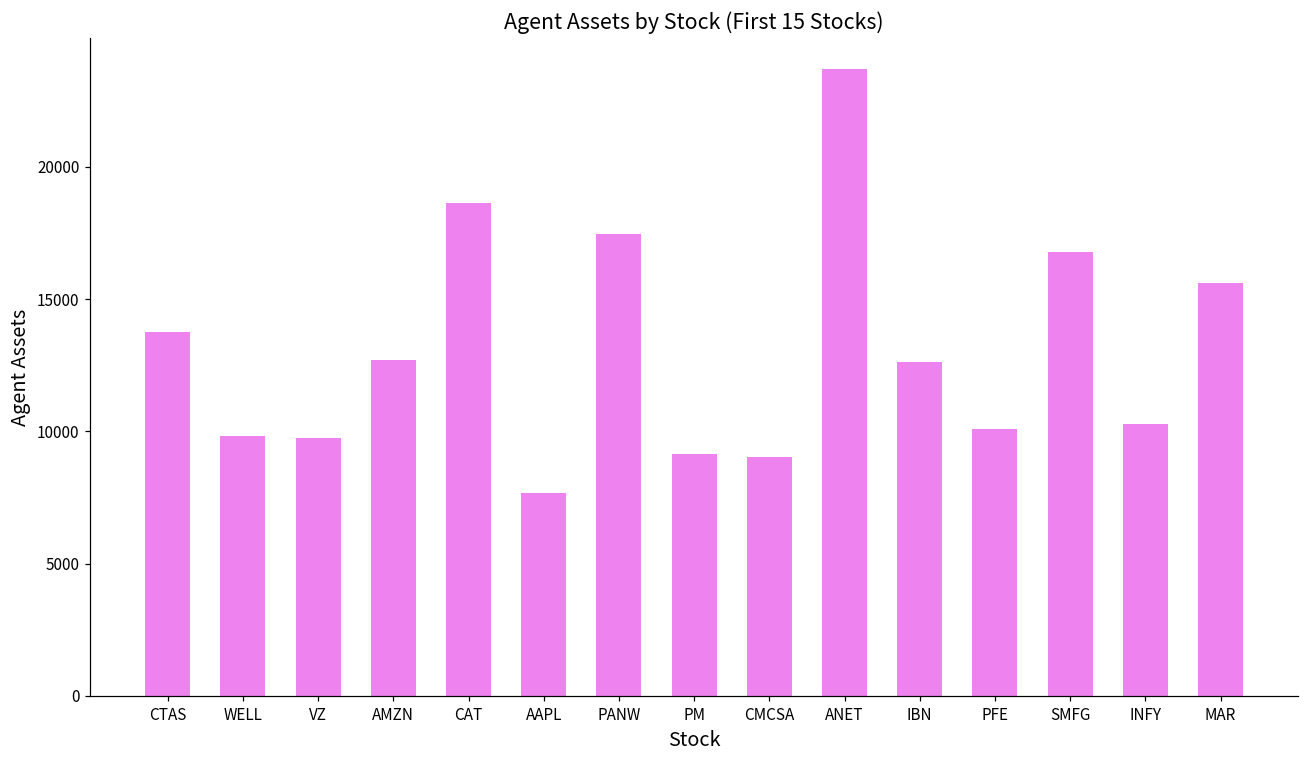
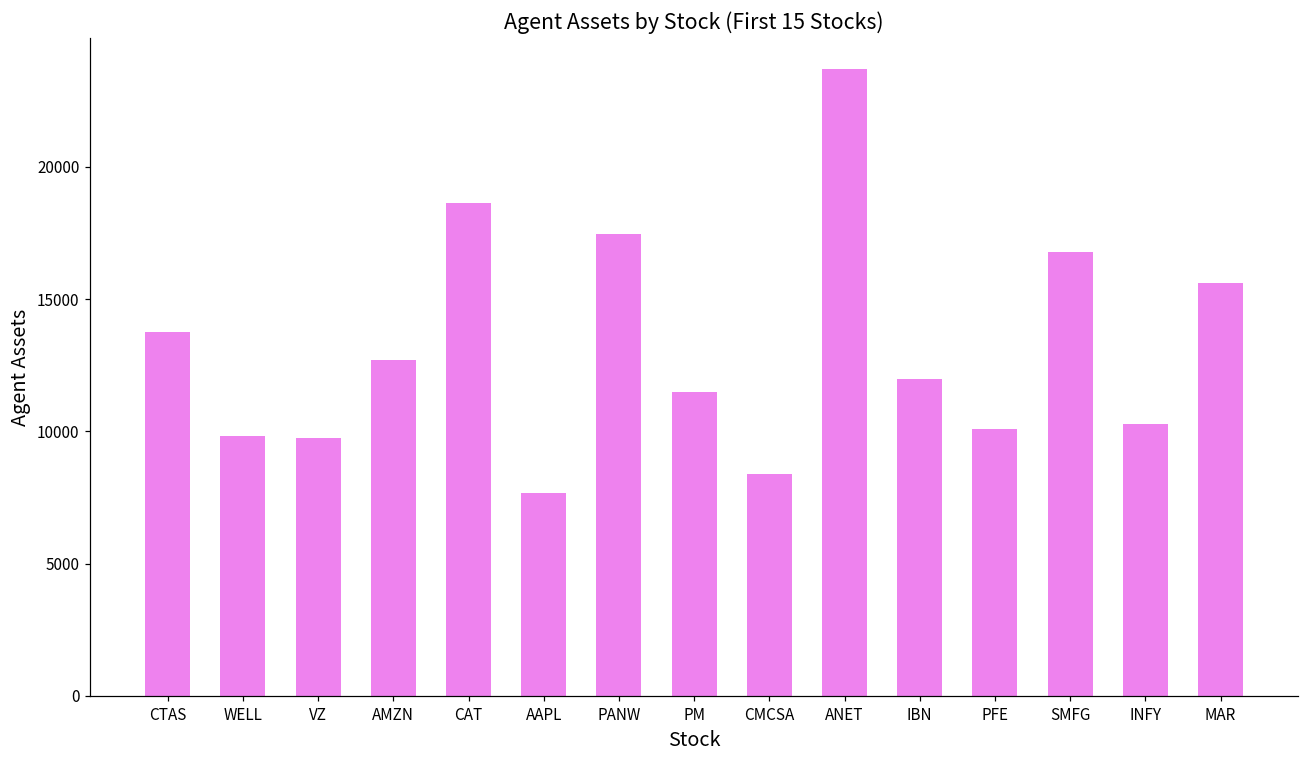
  {
    "CTAS": 13800,
    "WELL": 9800,
    "VZ": 9700,
    "AMZN": 12700,
    "CAT": 18600,
    "AAPL": 7700,
    "PANW": 17500,
-   "PM": 9100,
-   "CMCSA": 9000,
+   "PM": 11500,
+   "CMCSA": 8400,
    "ANET": 23700,
-   "IBN": 12600,
+   "IBN": 12000,
    "PFE": 10100,
    "SMFG": 16800,
    "INFY": 10300,
    "MAR": 15600
  }
